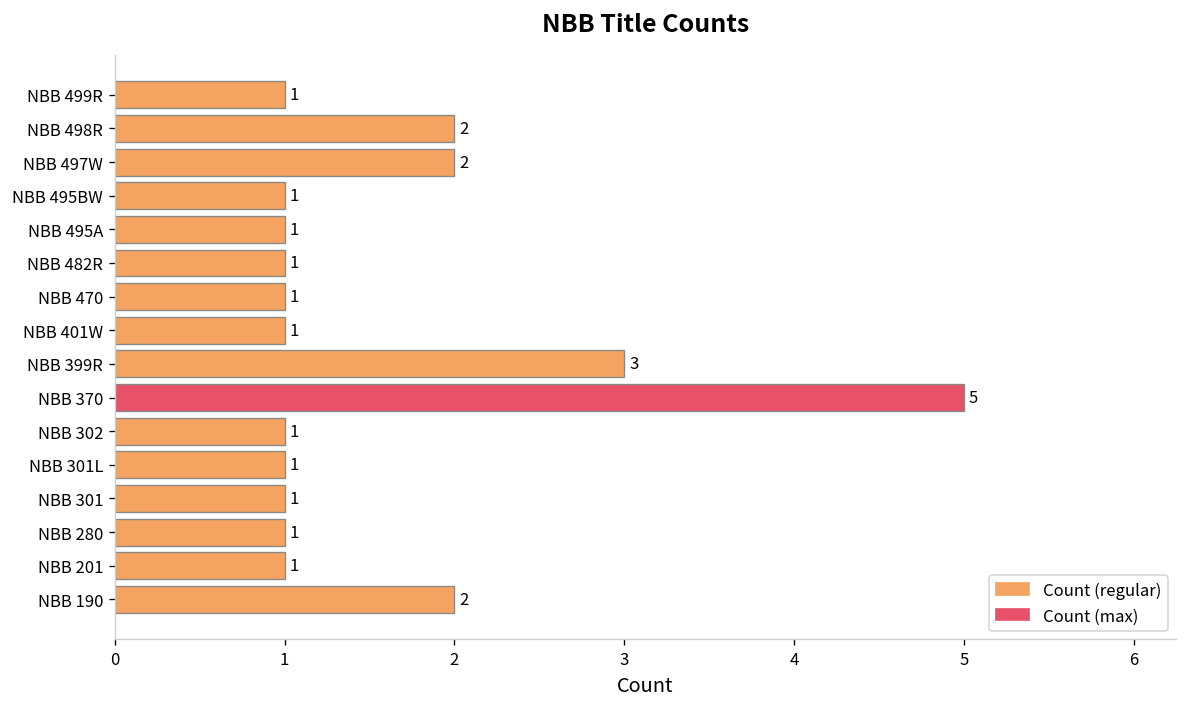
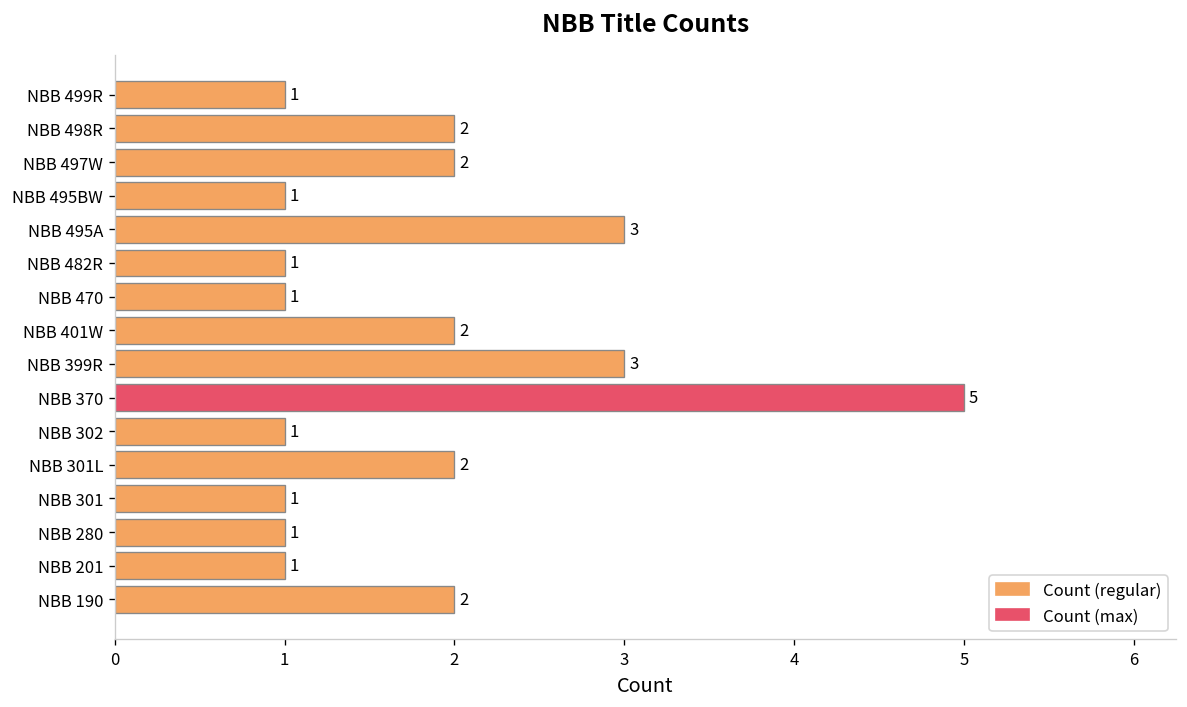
  {
    "NBB 499R": 1,
    "NBB 498R": 2,
    "NBB 497W": 2,
    "NBB 495BW": 1,
-   "NBB 495A": 1,
+   "NBB 495A": 3,
    "NBB 482R": 1,
    "NBB 470": 1,
-   "NBB 401W": 1,
+   "NBB 401W": 2,
    "NBB 399R": 3,
    "NBB 370": 5,
    "NBB 302": 1,
-   "NBB 301L": 1,
+   "NBB 301L": 2,
    "NBB 301": 1,
    "NBB 280": 1,
    "NBB 201": 1,
    "NBB 190": 2
  }
